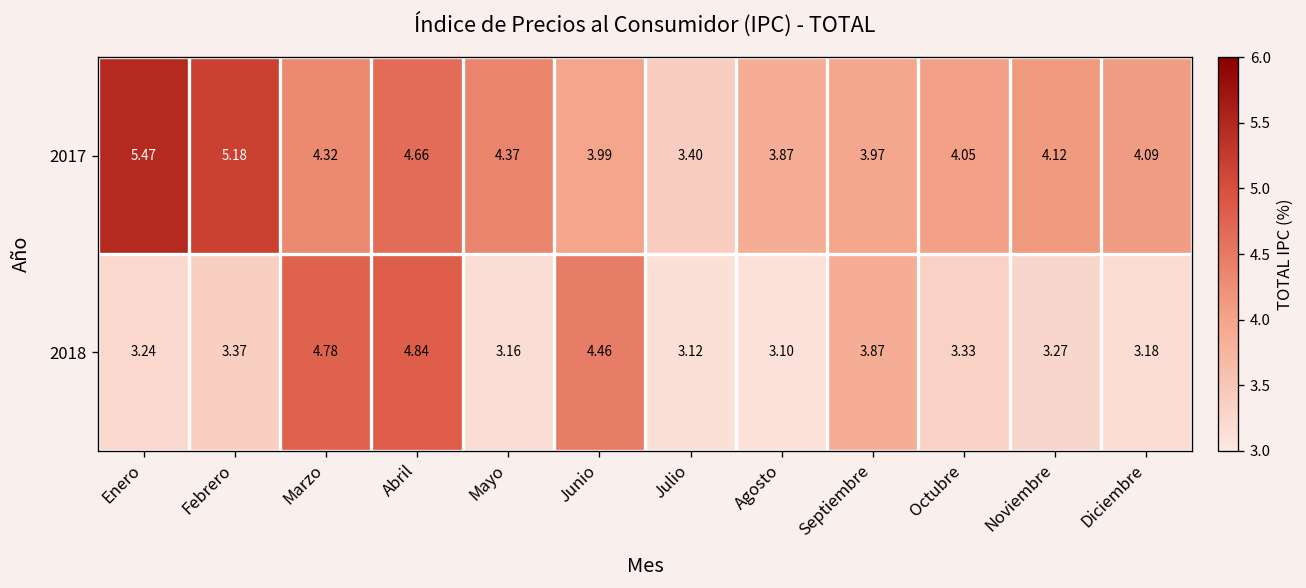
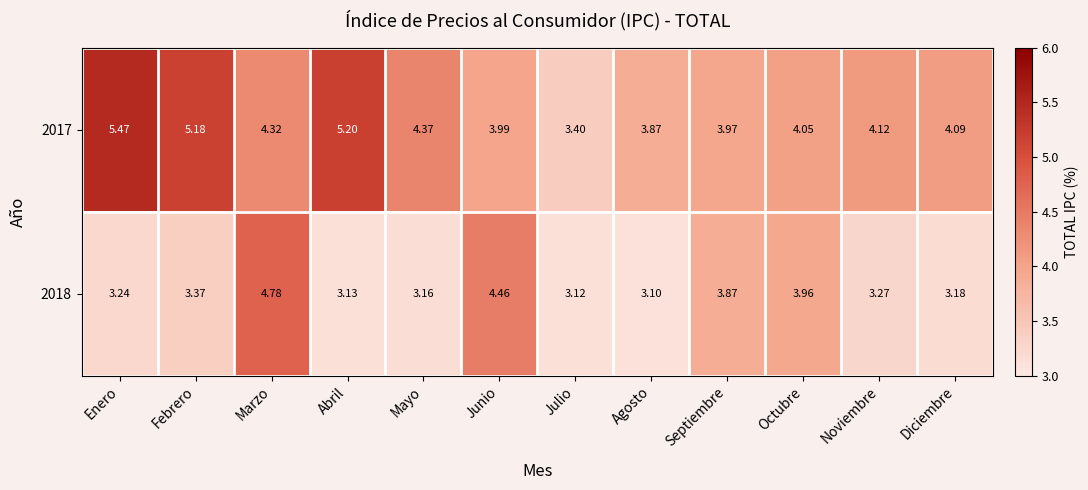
  {
    "2017": {
      "Enero": 5.47,
      "Febrero": 5.18,
      "Marzo": 4.32,
-     "Abril": 4.66,
+     "Abril": 5.20,
      "Mayo": 4.37,
      "Junio": 3.99,
      "Julio": 3.40,
      "Agosto": 3.87,
      "Septiembre": 3.97,
      "Octubre": 4.05,
      "Noviembre": 4.12,
      "Diciembre": 4.09
    },
    "2018": {
      "Enero": 3.24,
      "Febrero": 3.37,
      "Marzo": 4.78,
-     "Abril": 4.84,
+     "Abril": 3.13,
      "Mayo": 3.16,
      "Junio": 4.46,
      "Julio": 3.12,
      "Agosto": 3.10,
      "Septiembre": 3.87,
-     "Octubre": 3.33,
+     "Octubre": 3.96,
      "Noviembre": 3.27,
      "Diciembre": 3.18
    }
  }
